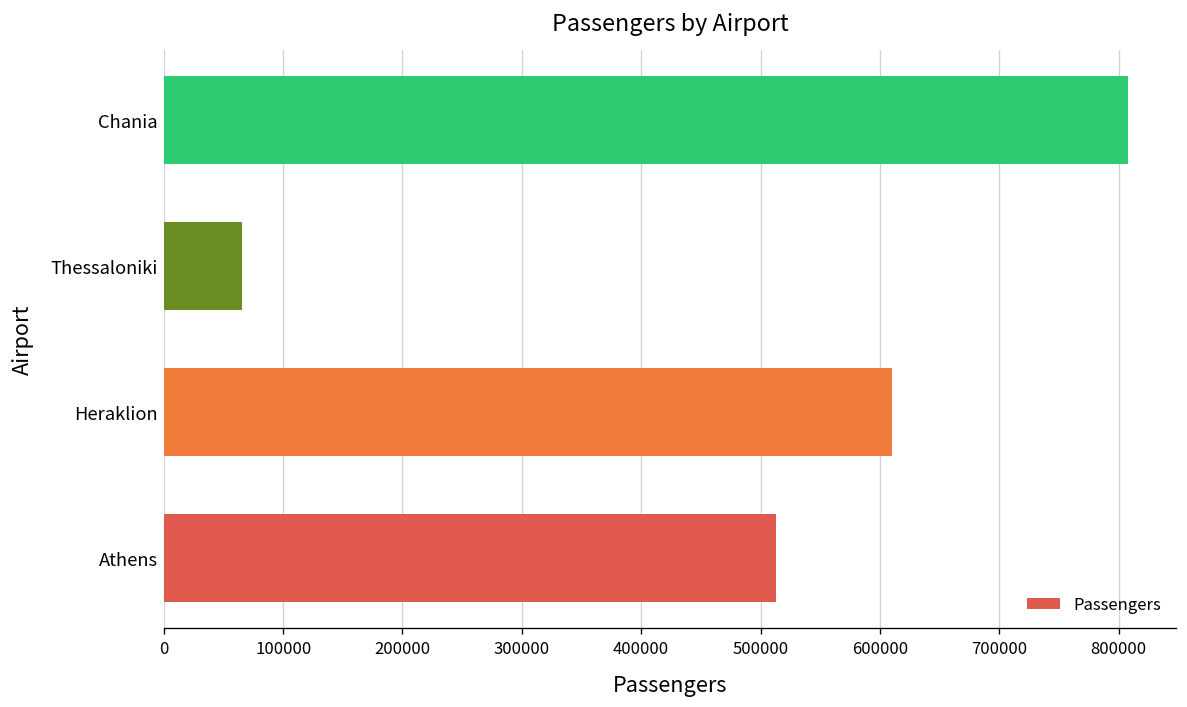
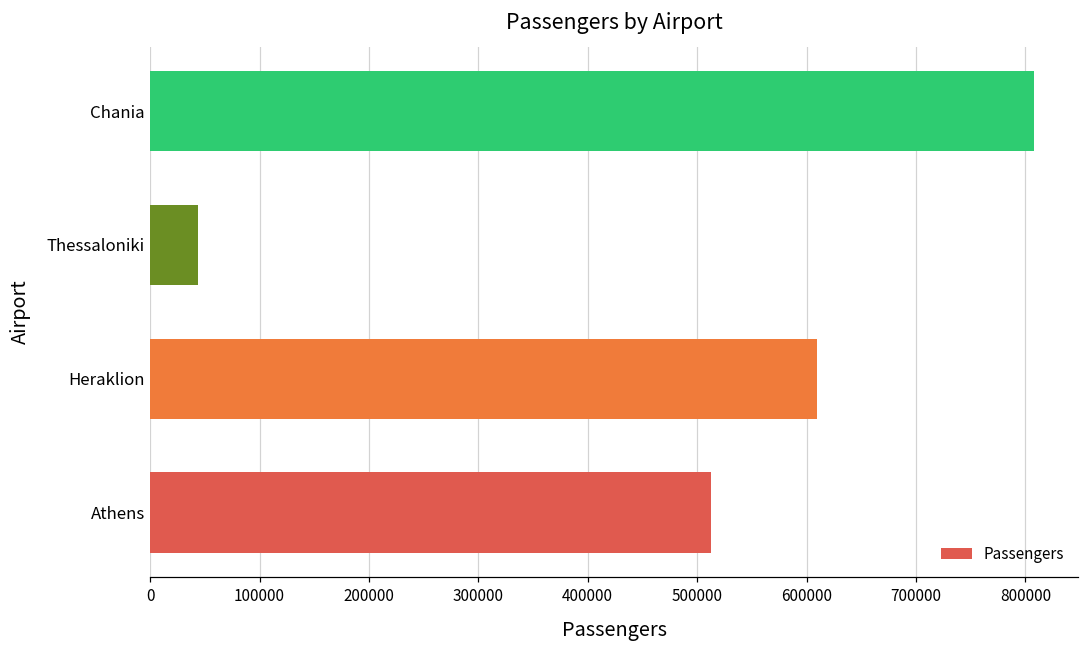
  {
    "Chania": 810000,
-   "Thessaloniki": 70000,
+   "Thessaloniki": 40000,
    "Heraklion": 610000,
    "Athens": 510000
  }
